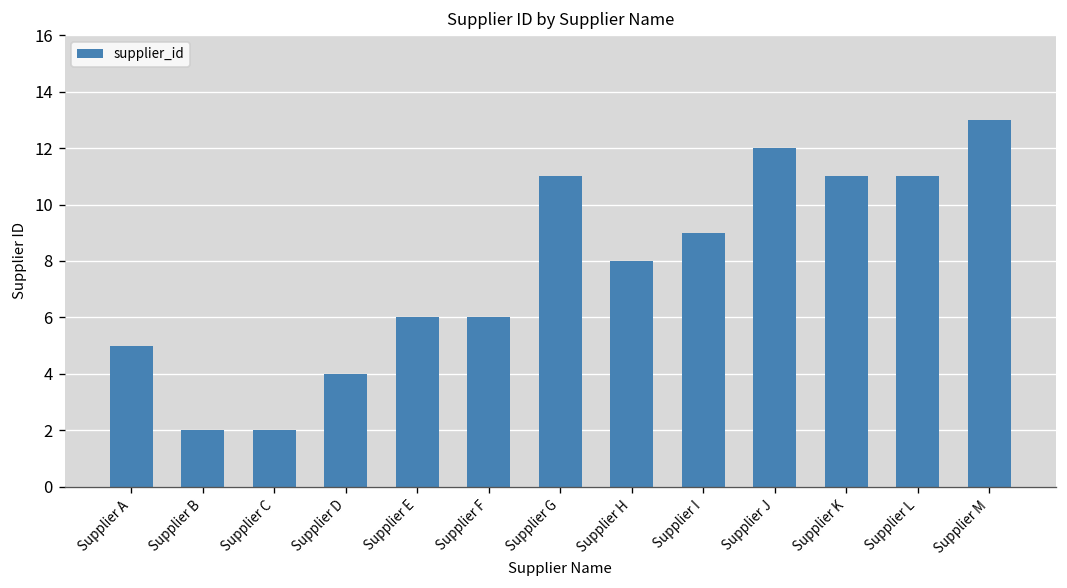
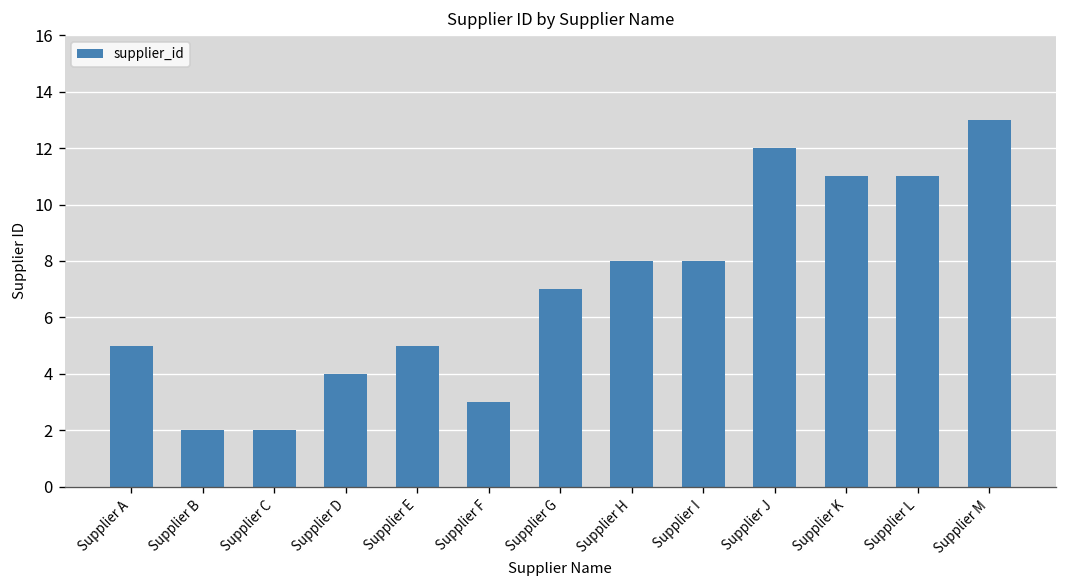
  {
    "Supplier A": 5,
    "Supplier B": 2,
    "Supplier C": 2,
    "Supplier D": 4,
-   "Supplier E": 6,
-   "Supplier F": 6,
-   "Supplier G": 11,
+   "Supplier E": 5,
+   "Supplier F": 3,
+   "Supplier G": 7,
    "Supplier H": 8,
-   "Supplier I": 9,
+   "Supplier I": 8,
    "Supplier J": 12,
    "Supplier K": 11,
    "Supplier L": 11,
    "Supplier M": 13
  }
